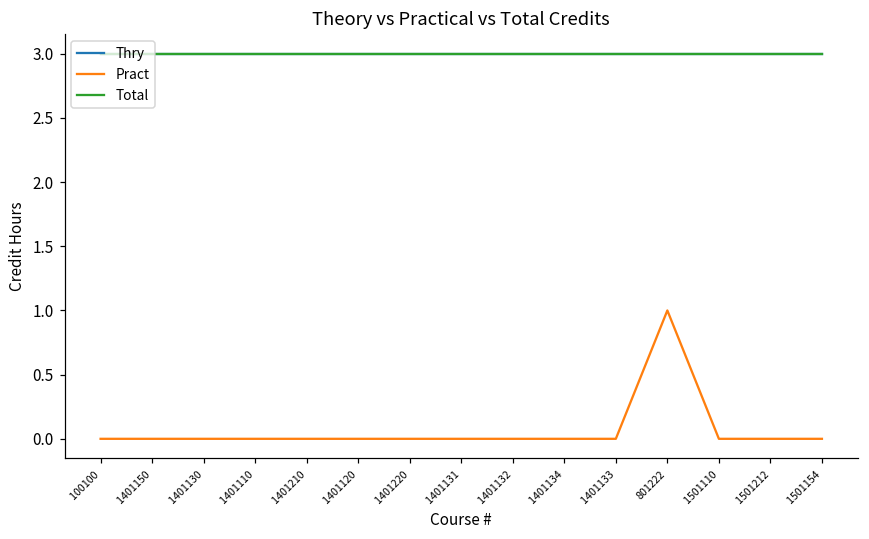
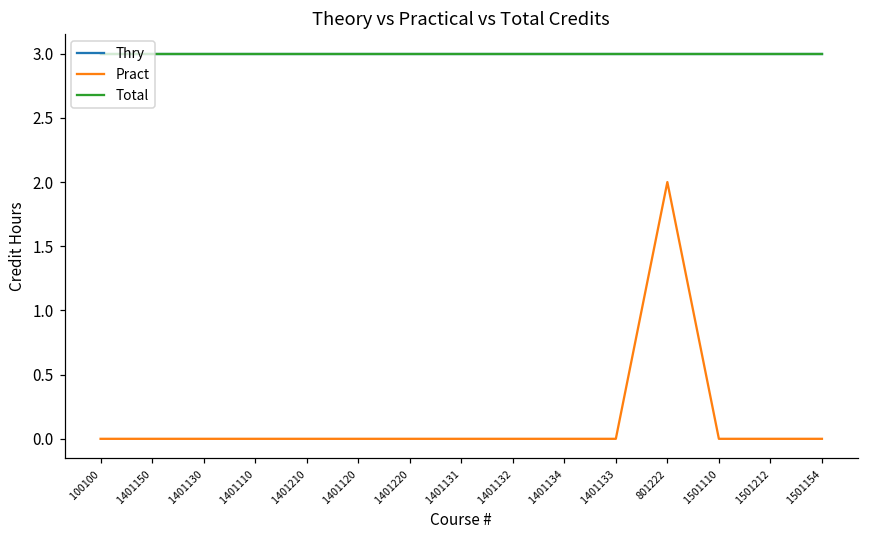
  {
    "Total": {
      "1401130": 3,
      "1401110": 3,
      "1401210": 3,
      "1401120": 3,
      "1401220": 3,
      "1401131": 3,
      "1401132": 3,
      "1401134": 3,
      "1401133": 3,
      "801222": 3,
      "1501110": 3,
      "1501212": 3,
      "1501154": 3
    },
    "Pract": {
      "100100": 0,
      "1401150": 0,
      "1401130": 0,
      "1401110": 0,
      "1401210": 0,
      "1401120": 0,
      "1401220": 0,
      "1401131": 0,
      "1401132": 0,
      "1401134": 0,
      "1401133": 0,
-     "801222": 1,
+     "801222": 2,
      "1501110": 0,
      "1501212": 0,
      "1501154": 0
    }
  }
